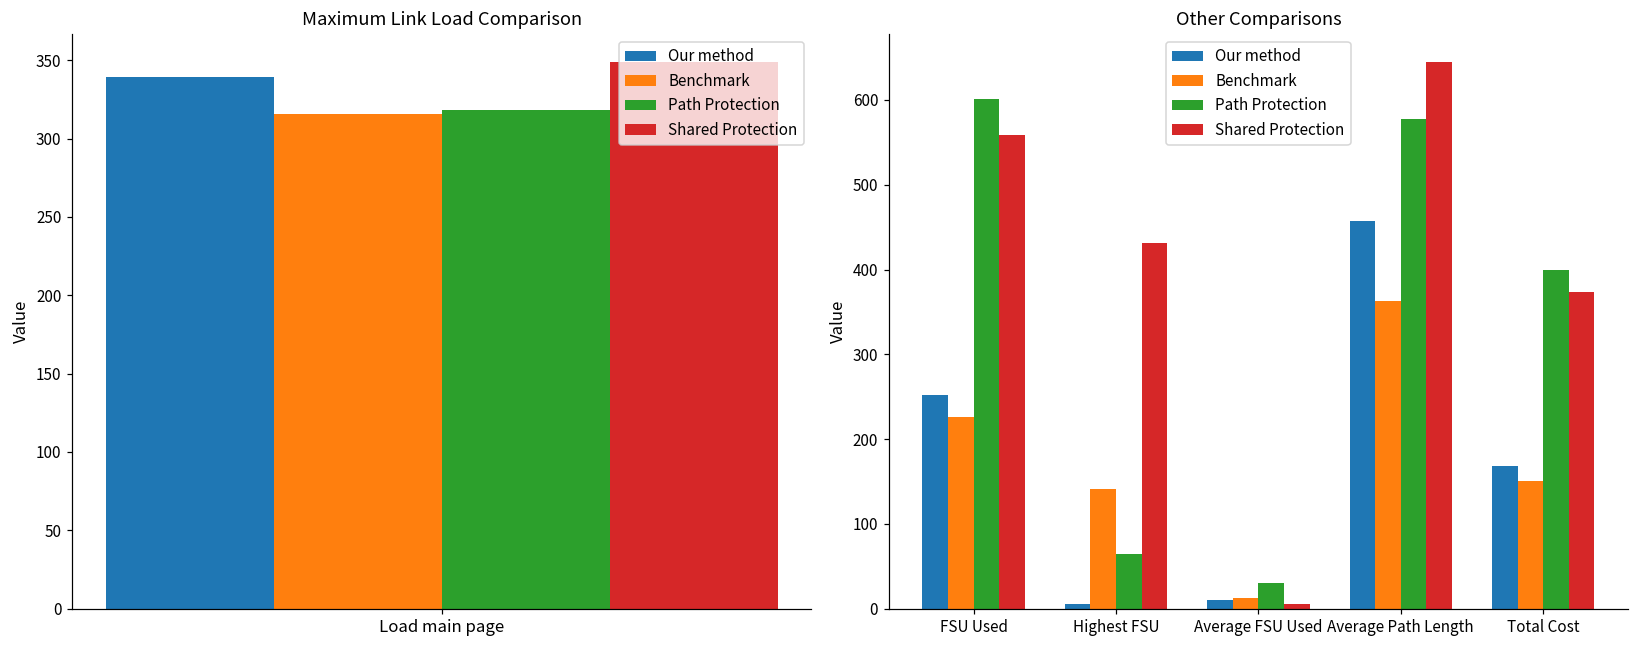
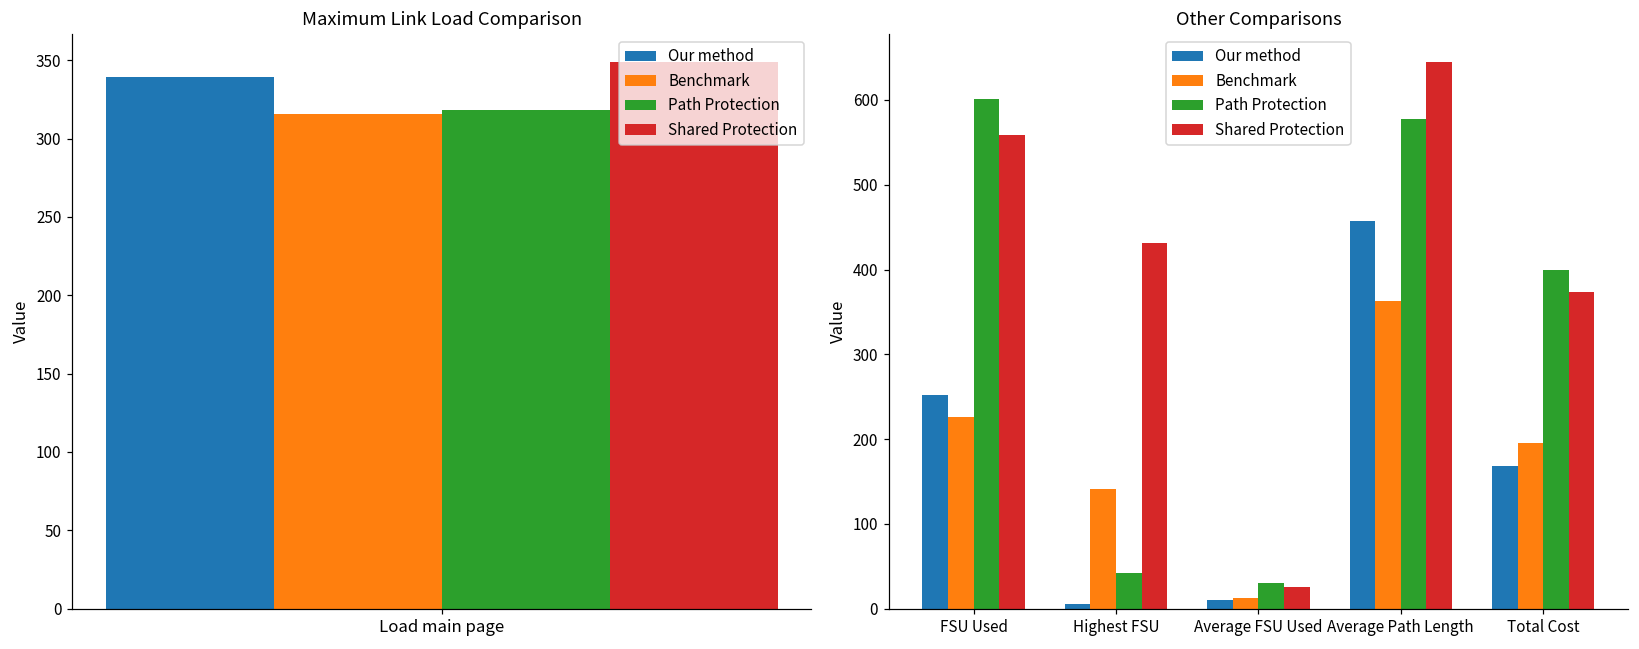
  {
    "Other Comparisons": {
      "Our method": {
        "FSU Used": 250,
        "Highest FSU": 10,
        "Average FSU Used": 10,
        "Average Path Length": 460,
        "Total Cost": 170
      },
      "Benchmark": {
        "FSU Used": 230,
        "Highest FSU": 140,
        "Average FSU Used": 10,
        "Average Path Length": 360,
-       "Total Cost": 150
+       "Total Cost": 200
      },
      "Path Protection": {
        "FSU Used": 600,
-       "Highest FSU": 70,
+       "Highest FSU": 40,
        "Average FSU Used": 30,
        "Average Path Length": 580,
        "Total Cost": 400
      },
      "Shared Protection": {
        "FSU Used": 560,
        "Highest FSU": 430,
-       "Average FSU Used": 10,
+       "Average FSU Used": 30,
        "Average Path Length": 650,
        "Total Cost": 370
      }
    }
  }
